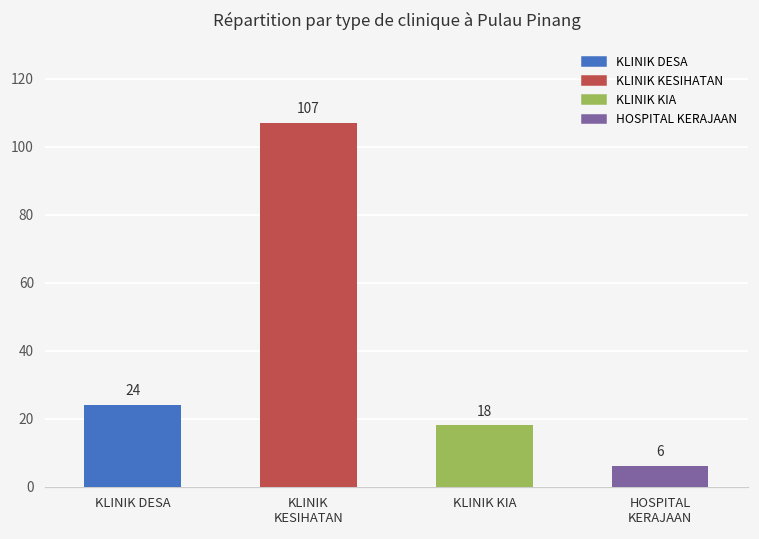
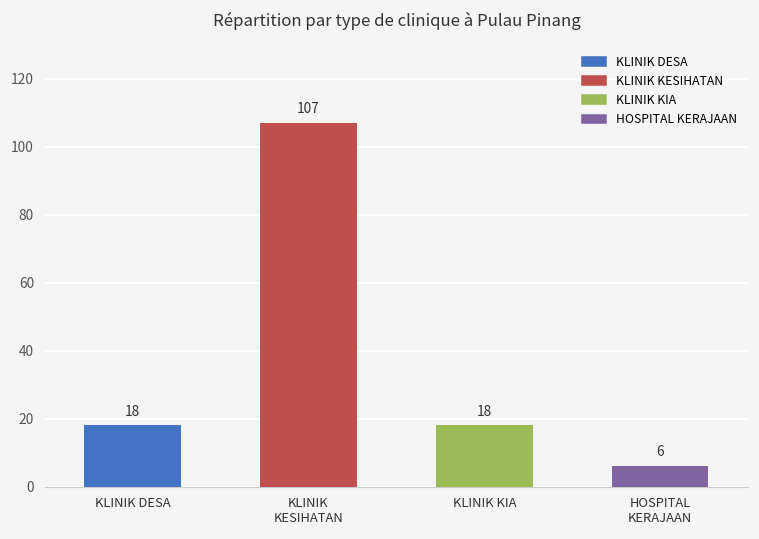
  {
-   "KLINIK DESA": 24,
+   "KLINIK DESA": 18,
    "KLINIK KESIHATAN": 107,
    "KLINIK KIA": 18,
    "HOSPITAL KERAJAAN": 6
  }
